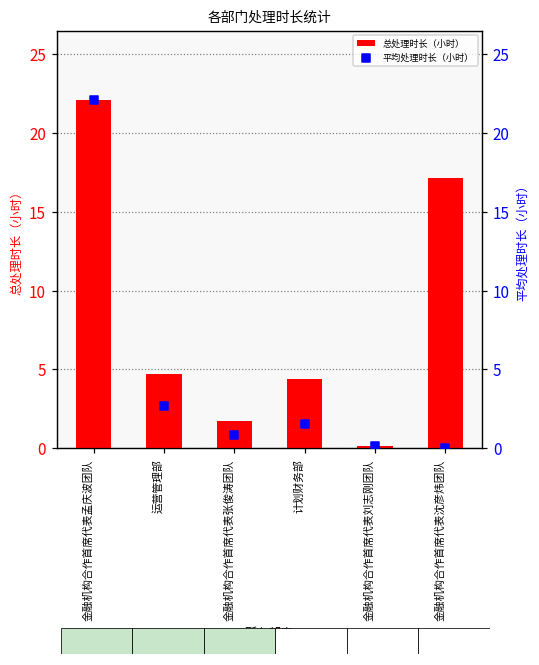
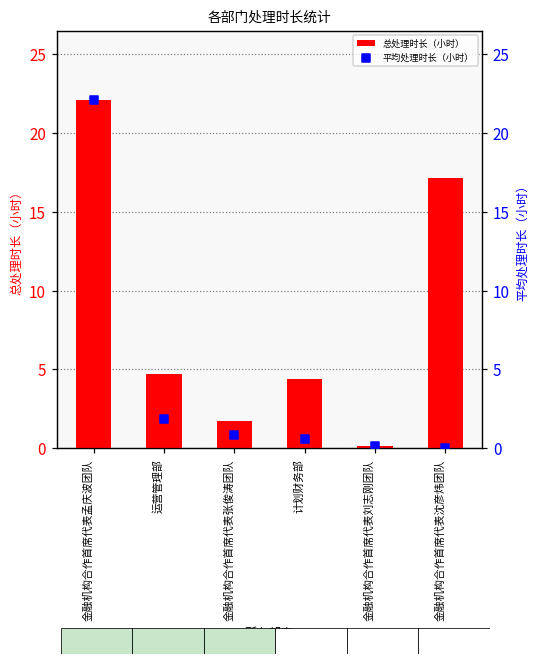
  {
    "各部门处理时长统计": {
      "总处理时长（小时）": {
        "金融机构合作首席代表孟庆波团队": 22.1,
        "运营管理部": 4.7,
        "金融机构合作首席代表张俊涛团队": 1.7,
        "计划财务部": 4.4,
        "金融机构合作首席代表沈彦炜团队": 17.1
      },
      "平均处理时长（小时）": {
-       "运营管理部": 2.7,
-       "计划财务部": 1.5
+       "运营管理部": 1.9,
+       "计划财务部": 0.6
      }
    }
  }
